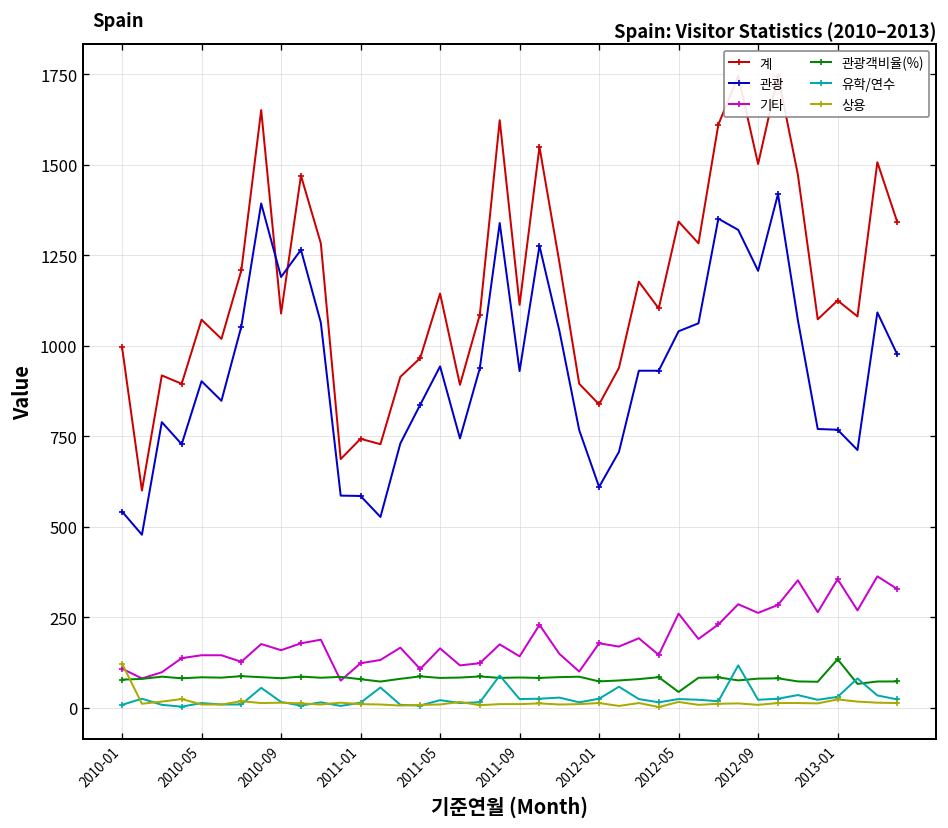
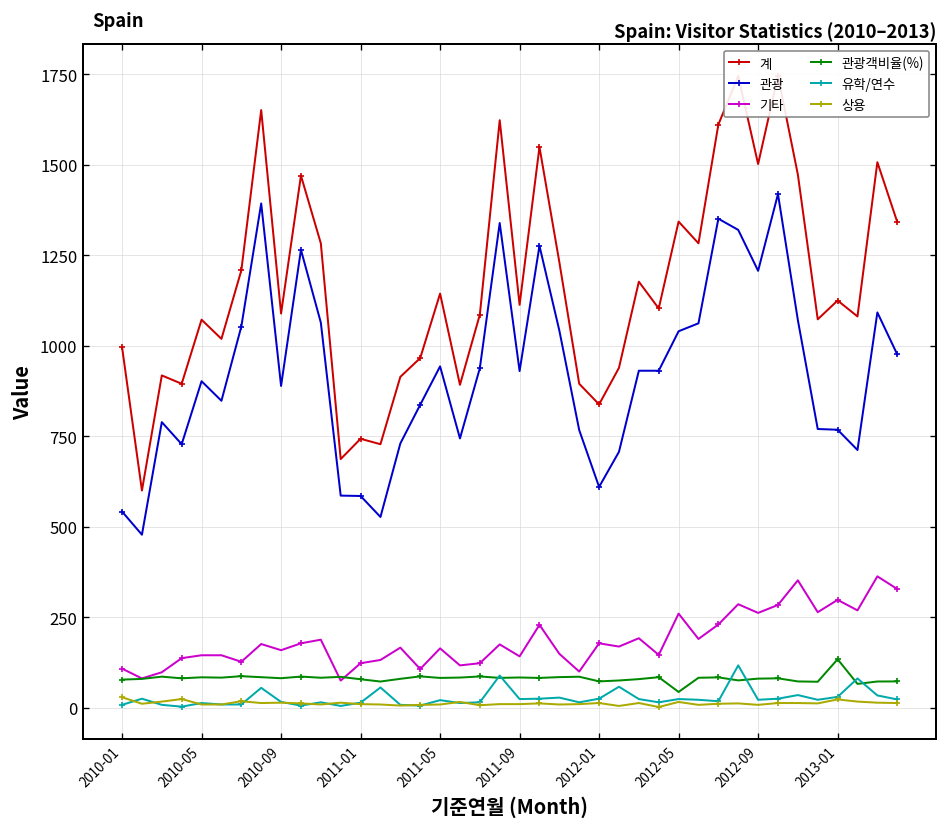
  {
    "계": {
      "2010-01": 1000,
      "2010-05": 1070,
      "2010-09": 1090,
      "2011-01": 740,
      "2011-05": 1140,
      "2011-09": 1110,
      "2012-01": 840,
      "2012-05": 1340,
      "2012-09": 1500,
      "2013-01": 1130
    },
    "관광": {
      "2010-01": 540,
      "2010-05": 900,
-     "2010-09": 1190,
+     "2010-09": 890,
      "2011-01": 590,
      "2011-05": 940,
      "2011-09": 930,
      "2012-01": 610,
      "2012-05": 1040,
      "2012-09": 1210,
      "2013-01": 770
    },
    "기타": {
      "2010-01": 110,
      "2010-05": 150,
      "2010-09": 160,
      "2011-01": 120,
      "2011-05": 160,
      "2011-09": 140,
      "2012-01": 180,
      "2012-05": 260,
      "2012-09": 260,
-     "2013-01": 360
+     "2013-01": 300
    },
    "관광객비율(%)": {
      "2010-01": 80,
      "2010-05": 80,
      "2010-09": 80,
      "2011-01": 80,
      "2011-05": 80,
      "2011-09": 80,
      "2012-01": 70,
      "2012-05": 40,
      "2012-09": 80,
      "2013-01": 130
    },
    "유학/연수": {
      "2010-01": 10,
      "2011-05": 20,
      "2011-09": 20,
      "2012-01": 30,
      "2012-09": 20
    },
    "상용": {
-     "2010-01": 120,
+     "2010-01": 30,
      "2011-05": 10,
      "2011-09": 10,
      "2012-01": 10,
      "2012-09": 10
    }
  }
